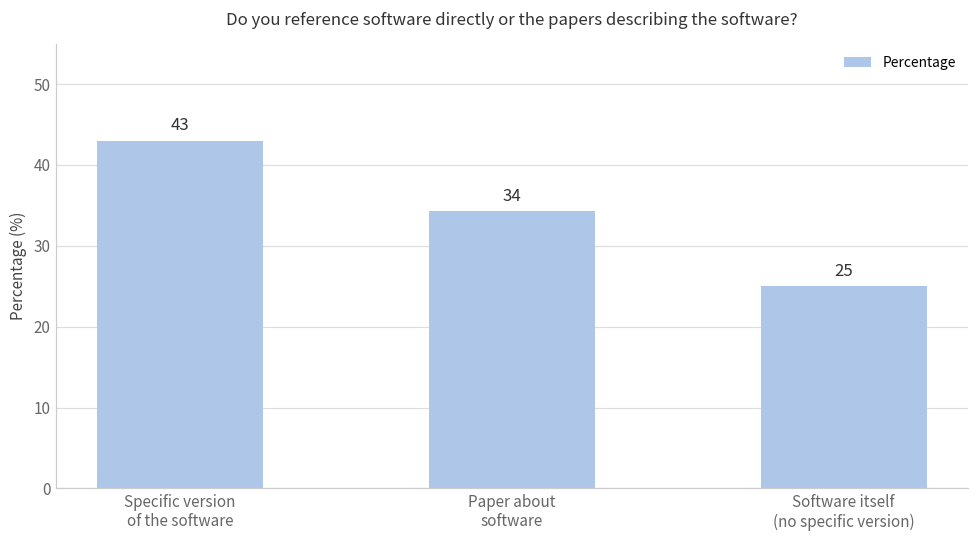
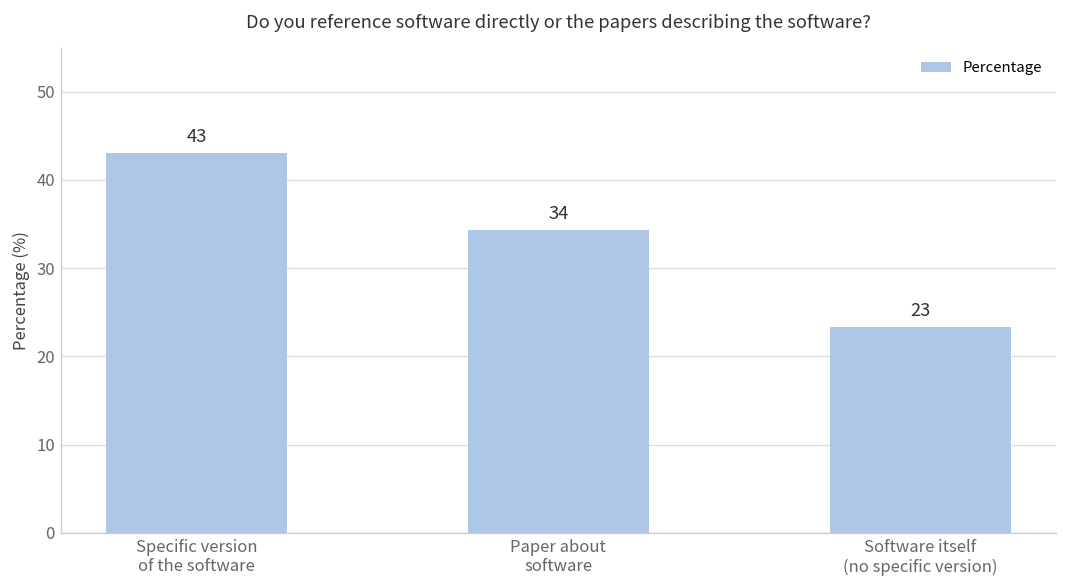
  {
    "Specific version of the software": 43,
    "Paper about software": 34,
-   "Software itself (no specific version)": 25
+   "Software itself (no specific version)": 23
  }
